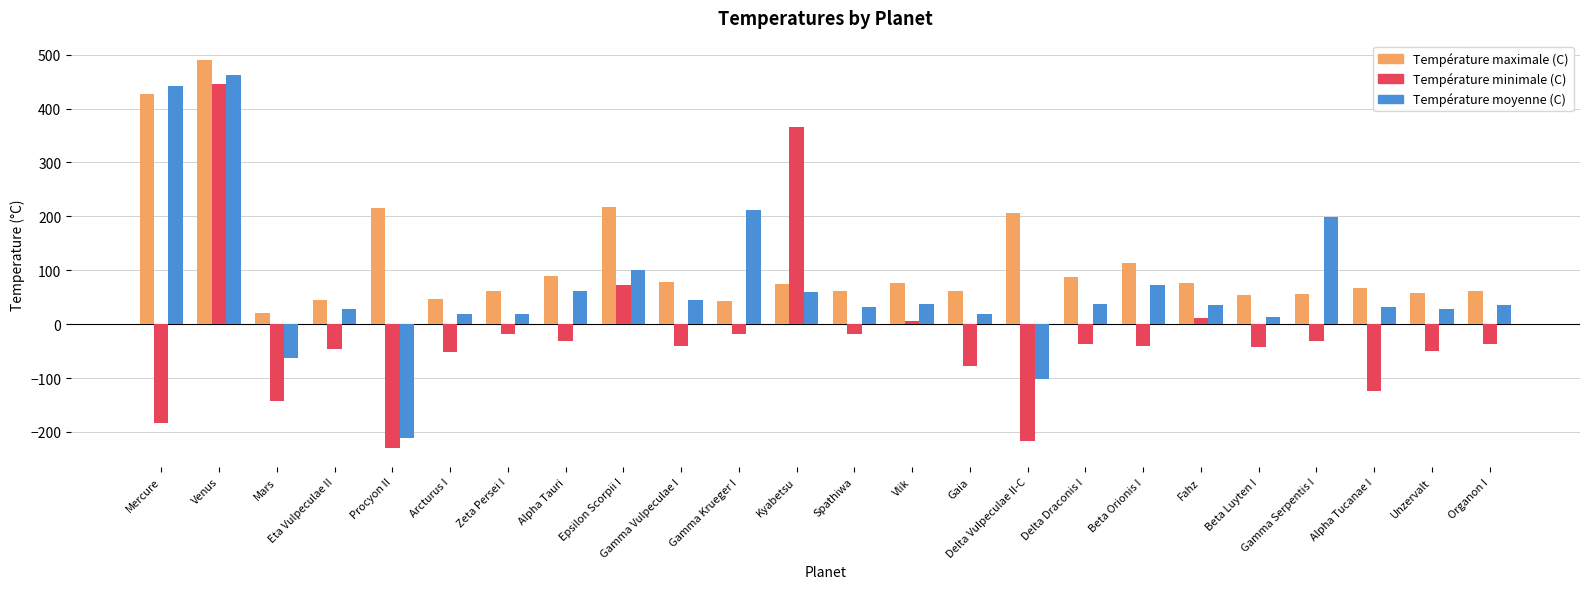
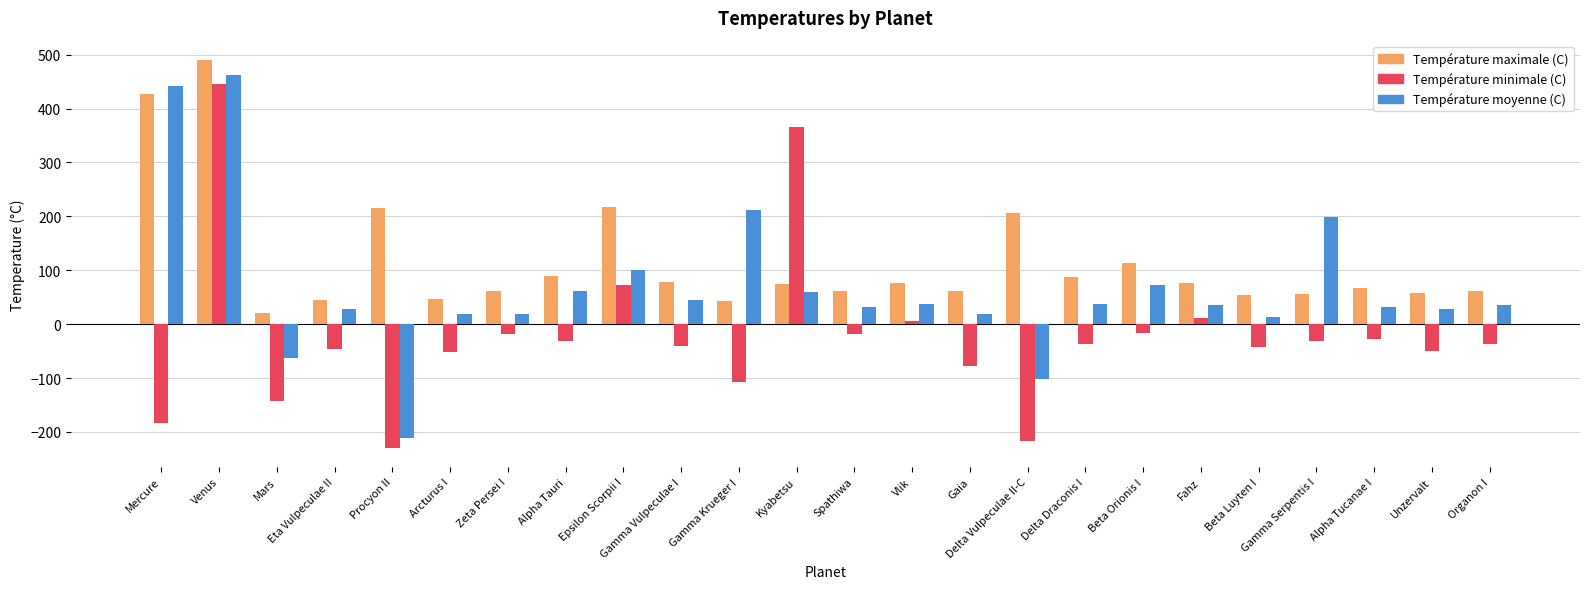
  {
    "Température maximale (C)": {
      "Mercure": 430,
      "Venus": 490,
      "Mars": 20,
      "Eta Vulpeculae II": 50,
      "Procyon II": 220,
      "Arcturus I": 50,
      "Zeta Persei I": 60,
      "Alpha Tauri": 90,
      "Epsilon Scorpii I": 220,
      "Gamma Vulpeculae I": 80,
      "Gamma Krueger I": 40,
      "Kyabetsu": 80,
      "Spathiwa": 60,
      "Vlik": 80,
      "Gaia": 60,
      "Delta Vulpeculae II-C": 210,
      "Delta Draconis I": 90,
      "Beta Orionis I": 110,
      "Fahz": 80,
      "Beta Luyten I": 50,
      "Gamma Serpentis I": 60,
      "Alpha Tucanae I": 70,
      "Unzervalt": 60,
      "Organon I": 60
    },
    "Température minimale (C)": {
      "Mercure": -180,
      "Venus": 450,
      "Mars": -140,
      "Eta Vulpeculae II": -50,
      "Procyon II": -230,
      "Arcturus I": -50,
      "Zeta Persei I": -20,
      "Alpha Tauri": -30,
      "Epsilon Scorpii I": 70,
      "Gamma Vulpeculae I": -40,
-     "Gamma Krueger I": -20,
+     "Gamma Krueger I": -110,
      "Kyabetsu": 370,
      "Spathiwa": -20,
      "Vlik": 10,
      "Gaia": -80,
      "Delta Vulpeculae II-C": -220,
      "Delta Draconis I": -40,
-     "Beta Orionis I": -40,
+     "Beta Orionis I": -20,
      "Fahz": 10,
      "Beta Luyten I": -40,
      "Gamma Serpentis I": -30,
-     "Alpha Tucanae I": -130,
+     "Alpha Tucanae I": -30,
      "Unzervalt": -50,
      "Organon I": -40
    },
    "Température moyenne (C)": {
      "Mercure": 440,
      "Venus": 460,
      "Mars": -60,
      "Eta Vulpeculae II": 30,
      "Procyon II": -210,
      "Arcturus I": 20,
      "Zeta Persei I": 20,
      "Alpha Tauri": 60,
      "Epsilon Scorpii I": 100,
      "Gamma Vulpeculae I": 40,
      "Gamma Krueger I": 210,
      "Kyabetsu": 60,
      "Spathiwa": 30,
      "Vlik": 40,
      "Gaia": 20,
      "Delta Vulpeculae II-C": -100,
      "Delta Draconis I": 40,
      "Beta Orionis I": 70,
      "Fahz": 40,
      "Beta Luyten I": 10,
      "Gamma Serpentis I": 200,
      "Alpha Tucanae I": 30,
      "Unzervalt": 30,
      "Organon I": 40
    }
  }
